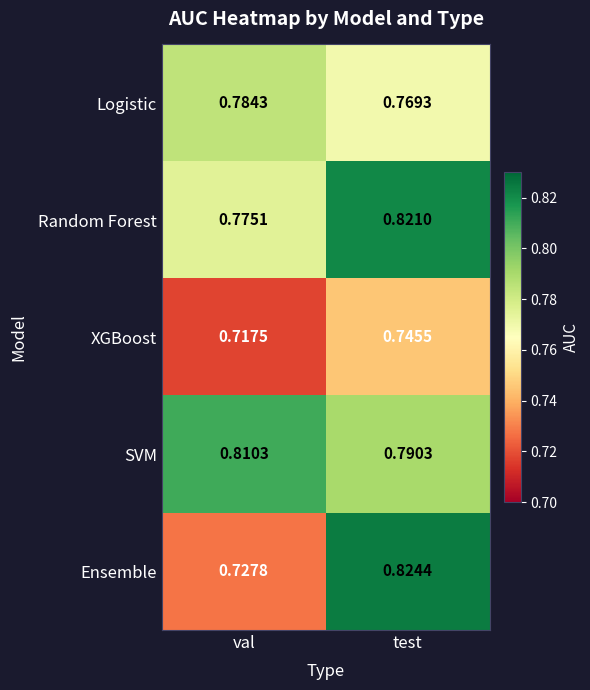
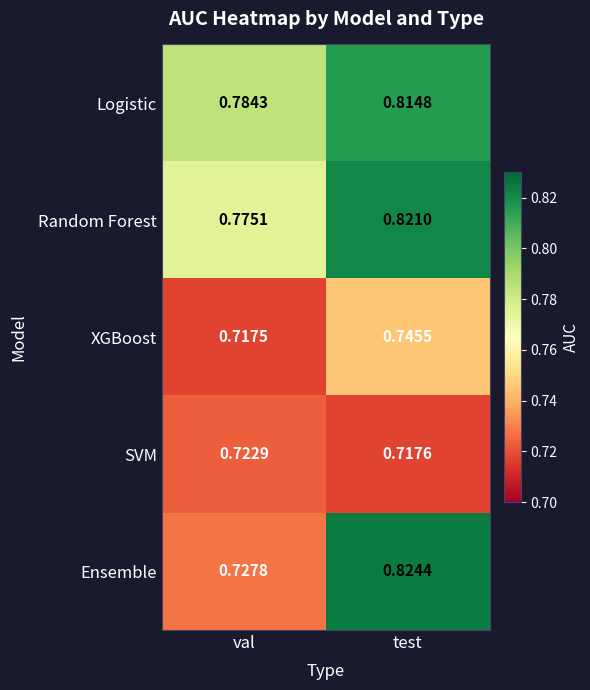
  {
    "Logistic": {
      "val": 0.7843,
-     "test": 0.7693
+     "test": 0.8148
    },
    "Random Forest": {
      "val": 0.7751,
      "test": 0.8210
    },
    "XGBoost": {
      "val": 0.7175,
      "test": 0.7455
    },
    "SVM": {
-     "val": 0.8103,
-     "test": 0.7903
+     "val": 0.7229,
+     "test": 0.7176
    },
    "Ensemble": {
      "val": 0.7278,
      "test": 0.8244
    }
  }
